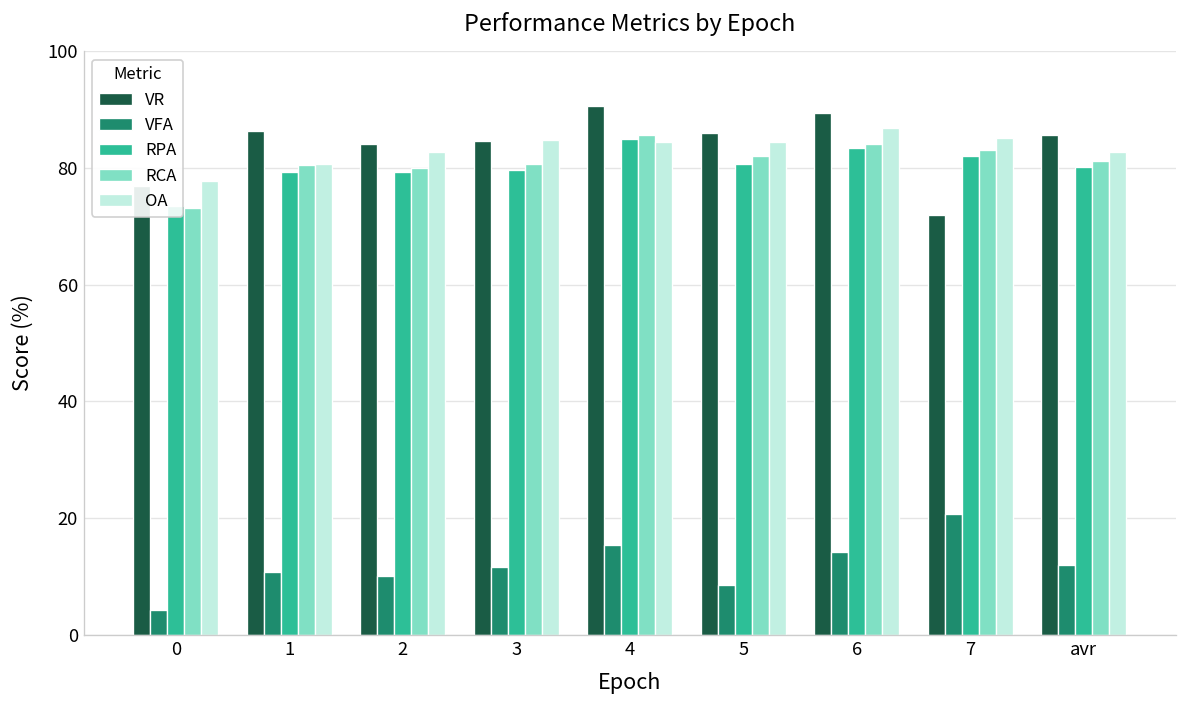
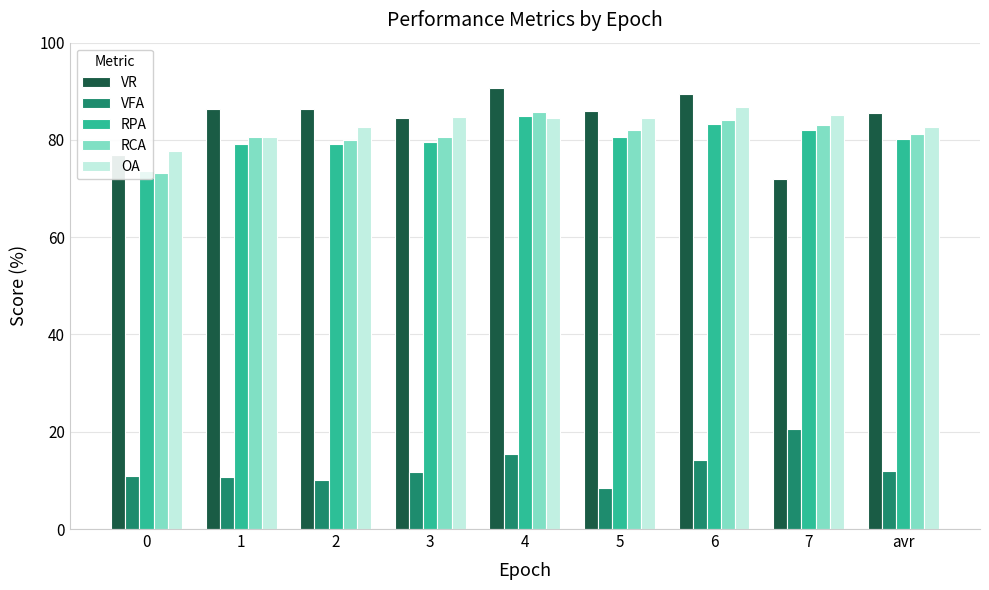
  {
    "VR": {
      "1": 86,
-     "2": 84,
+     "2": 86,
      "3": 85,
      "4": 91,
      "5": 86,
      "6": 89,
      "7": 72,
      "avr": 86
    },
    "VFA": {
-     "0": 4,
+     "0": 11,
      "1": 11,
      "2": 10,
      "3": 12,
      "4": 15,
      "5": 8,
      "6": 14,
      "7": 21,
      "avr": 12
    },
    "RPA": {
      "1": 79,
      "2": 79,
      "3": 80,
      "4": 85,
      "5": 81,
      "6": 83,
      "7": 82,
      "avr": 80
    },
    "RCA": {
      "0": 73,
      "1": 81,
      "2": 80,
      "3": 81,
      "4": 86,
      "5": 82,
      "6": 84,
      "7": 83,
      "avr": 81
    },
    "OA": {
      "0": 78,
      "1": 81,
      "2": 83,
      "3": 85,
      "4": 85,
      "5": 84,
      "6": 87,
      "7": 85,
      "avr": 83
    }
  }
